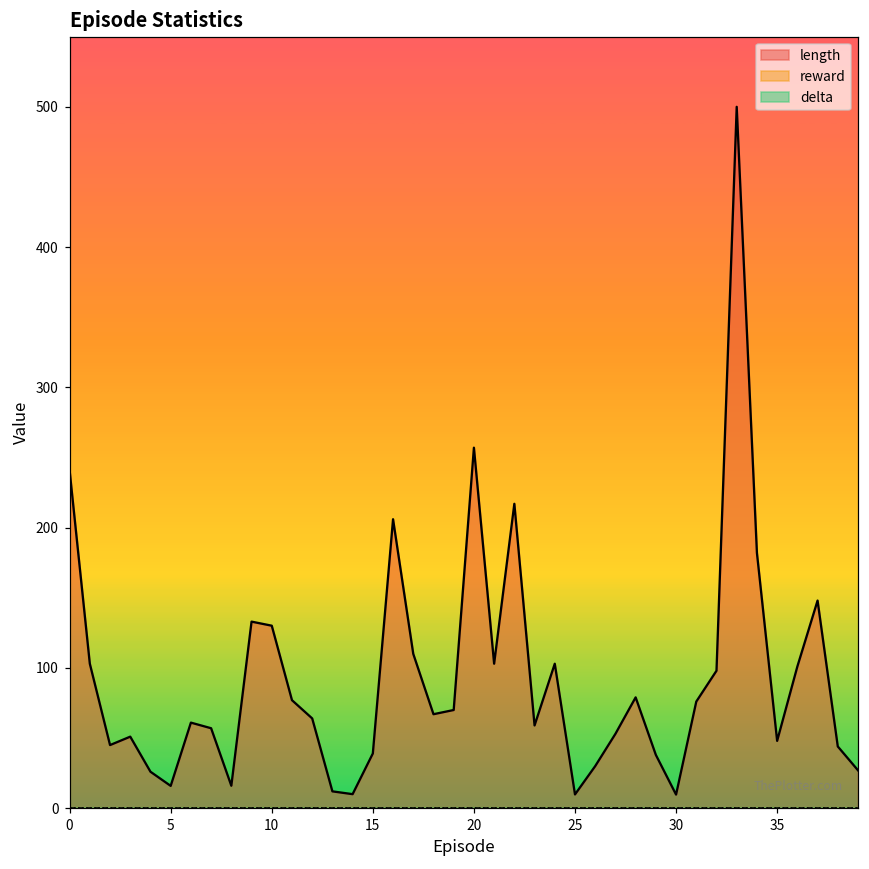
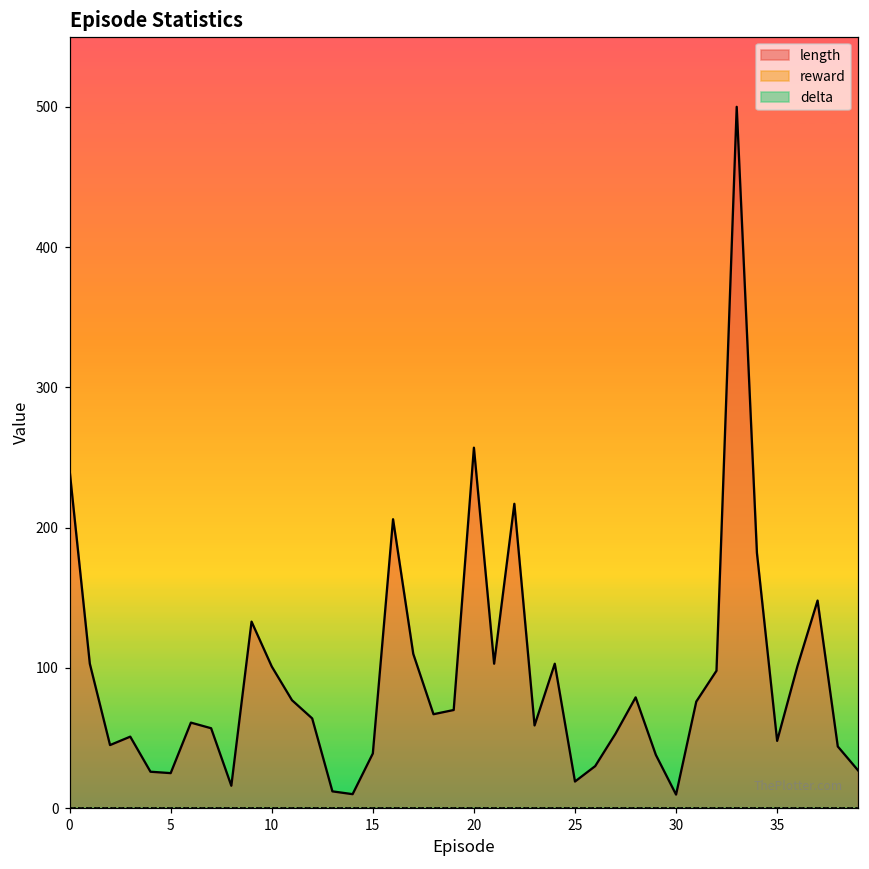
  {
    "length": {
      "0": 241,
-     "5": 16,
-     "10": 130,
+     "5": 25,
+     "10": 101,
      "15": 39,
      "20": 257,
-     "25": 10,
+     "25": 19,
      "30": 10,
      "35": 48
    },
    "delta": {
      "0": 0,
      "5": 0,
      "10": 0,
      "15": 0,
      "20": 0,
      "25": 0,
      "30": 0,
      "35": 0
    }
  }
